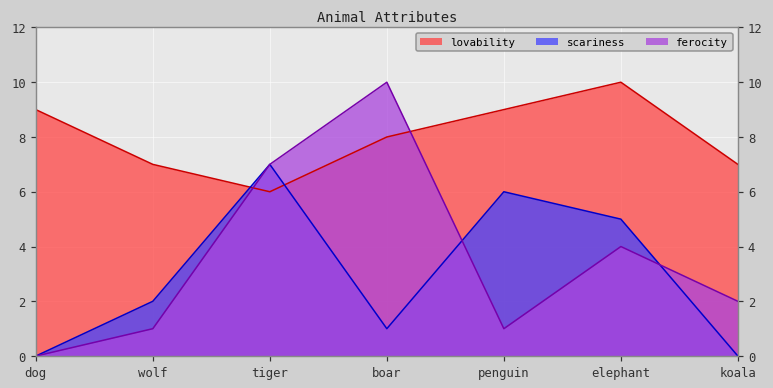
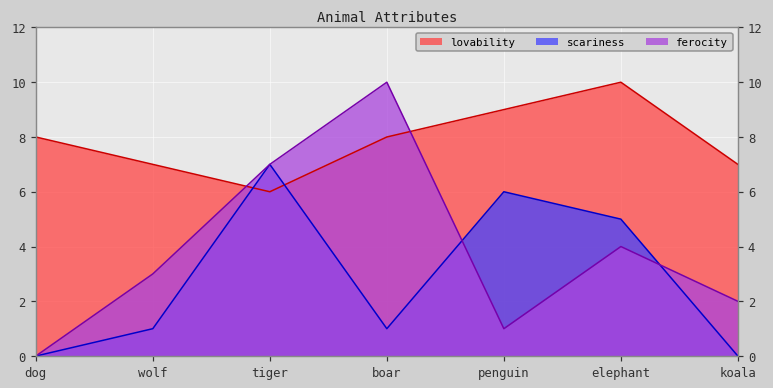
  {
    "lovability": {
-     "dog": 9,
+     "dog": 8,
      "wolf": 7,
      "tiger": 6,
      "boar": 8,
      "penguin": 9,
      "elephant": 10,
      "koala": 7
    },
    "scariness": {
-     "wolf": 2,
+     "wolf": 1,
      "boar": 1,
      "penguin": 6,
      "elephant": 5,
      "koala": 0
    },
    "ferocity": {
-     "wolf": 1,
+     "wolf": 3,
      "boar": 10,
      "penguin": 1,
      "elephant": 4,
      "koala": 2
    }
  }
